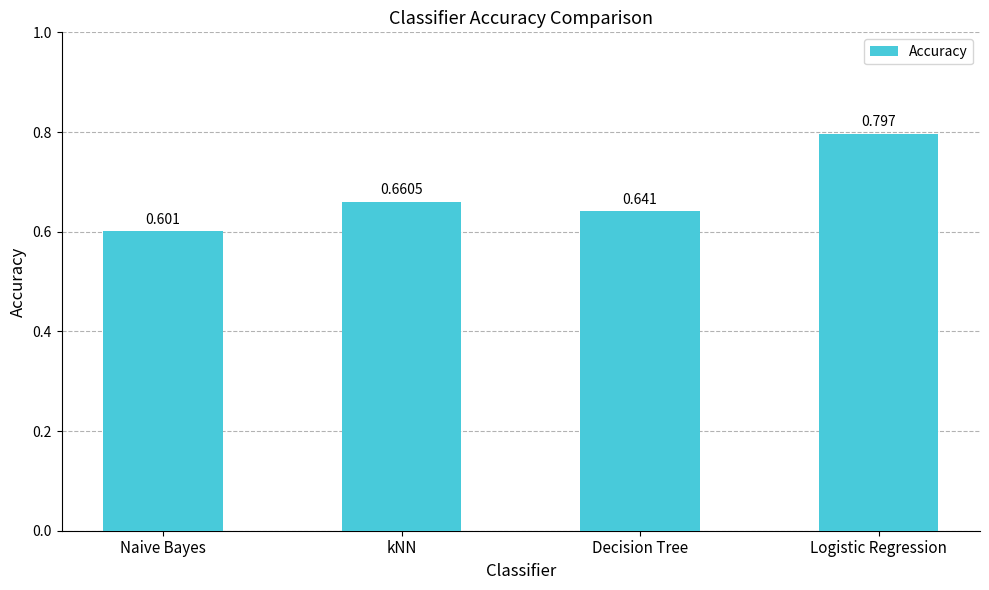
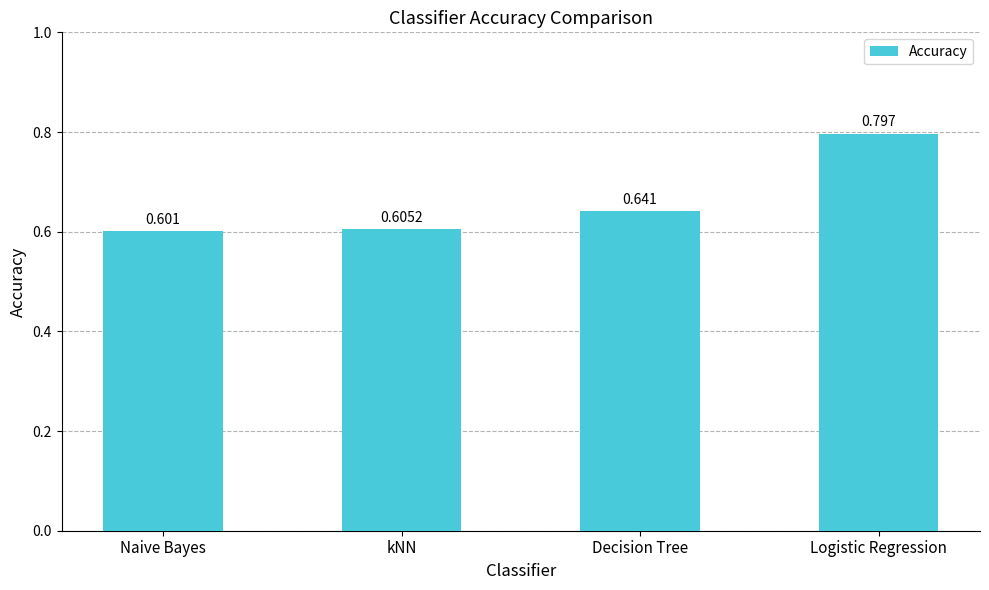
  {
    "Naive Bayes": 0.601,
-   "kNN": 0.6605,
+   "kNN": 0.6052,
    "Decision Tree": 0.641,
    "Logistic Regression": 0.797
  }
